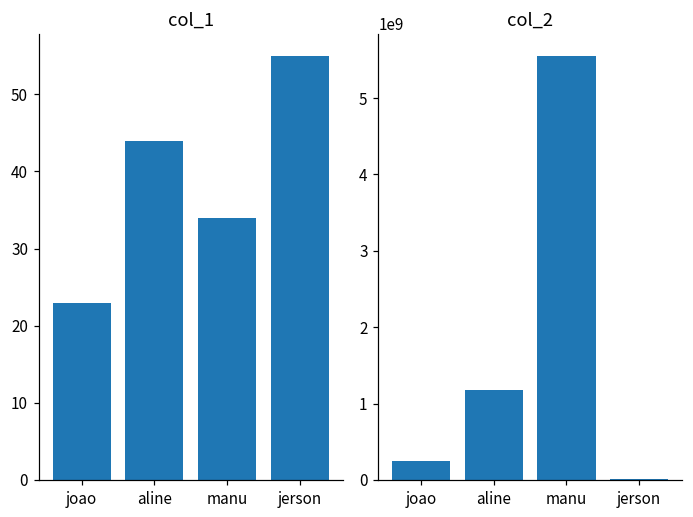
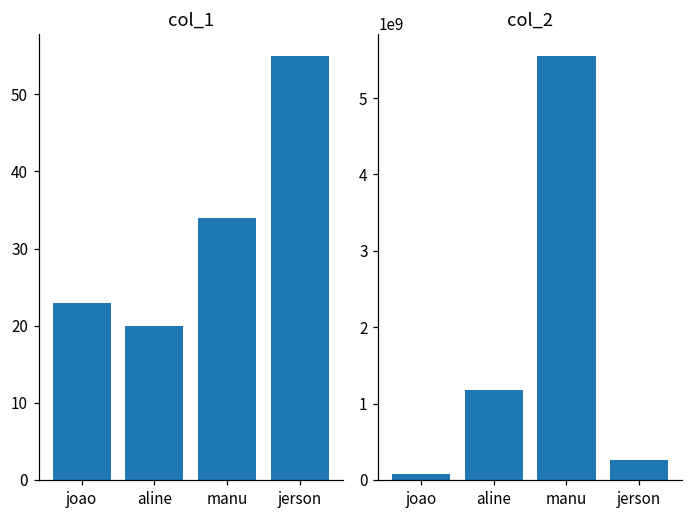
  {
    "col_1": {
      "joao": 23,
-     "aline": 44,
+     "aline": 20,
      "manu": 34,
      "jerson": 55
    },
    "col_2": {
-     "joao": 200000000,
+     "joao": 100000000,
      "aline": 1200000000,
      "manu": 5600000000,
-     "jerson": 0
+     "jerson": 300000000
    }
  }
